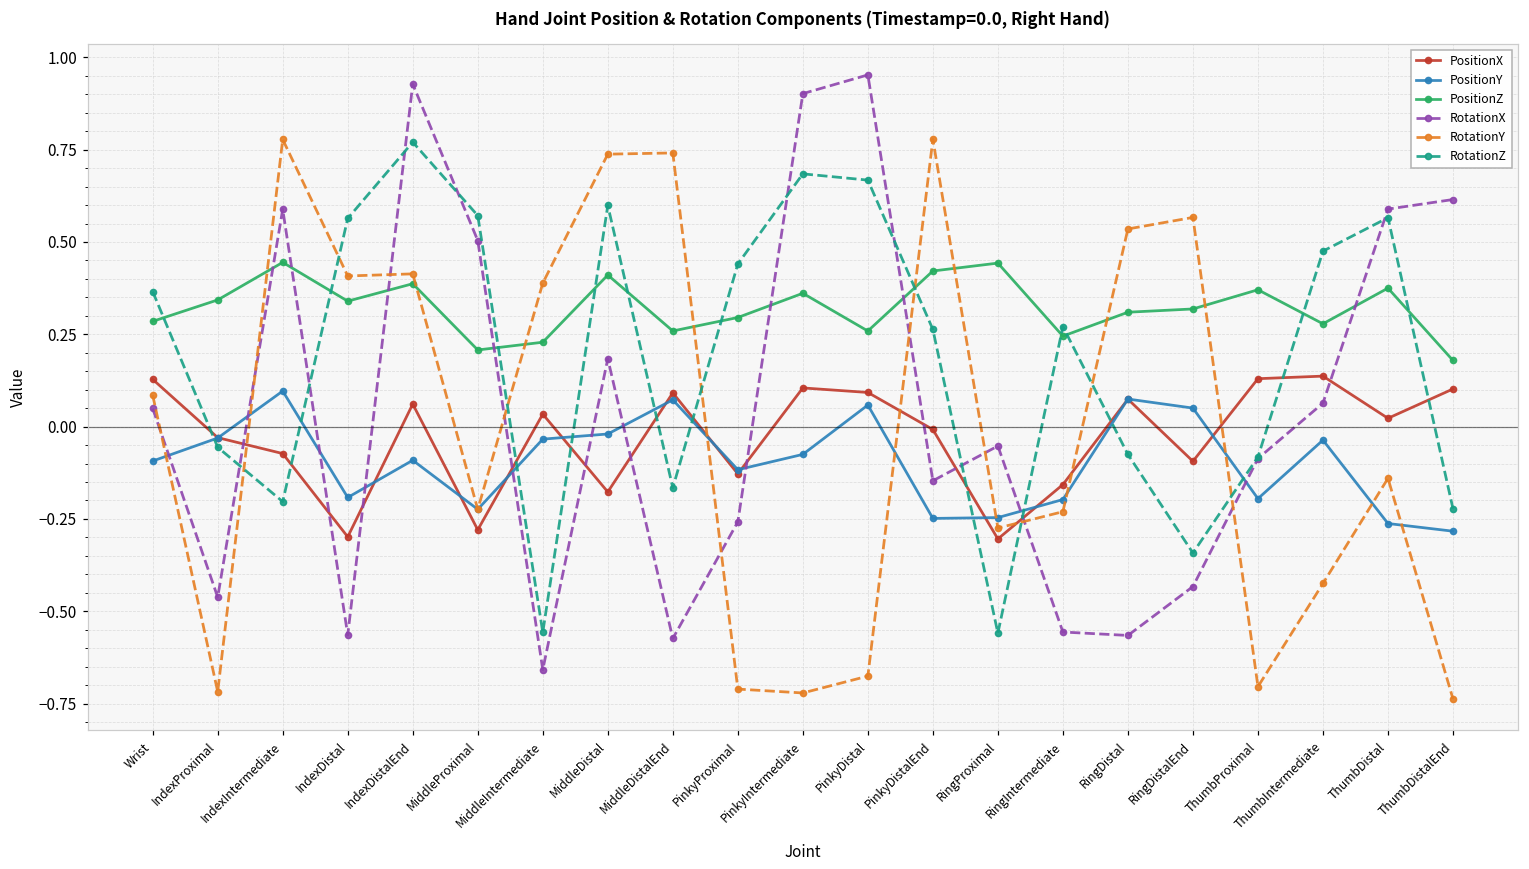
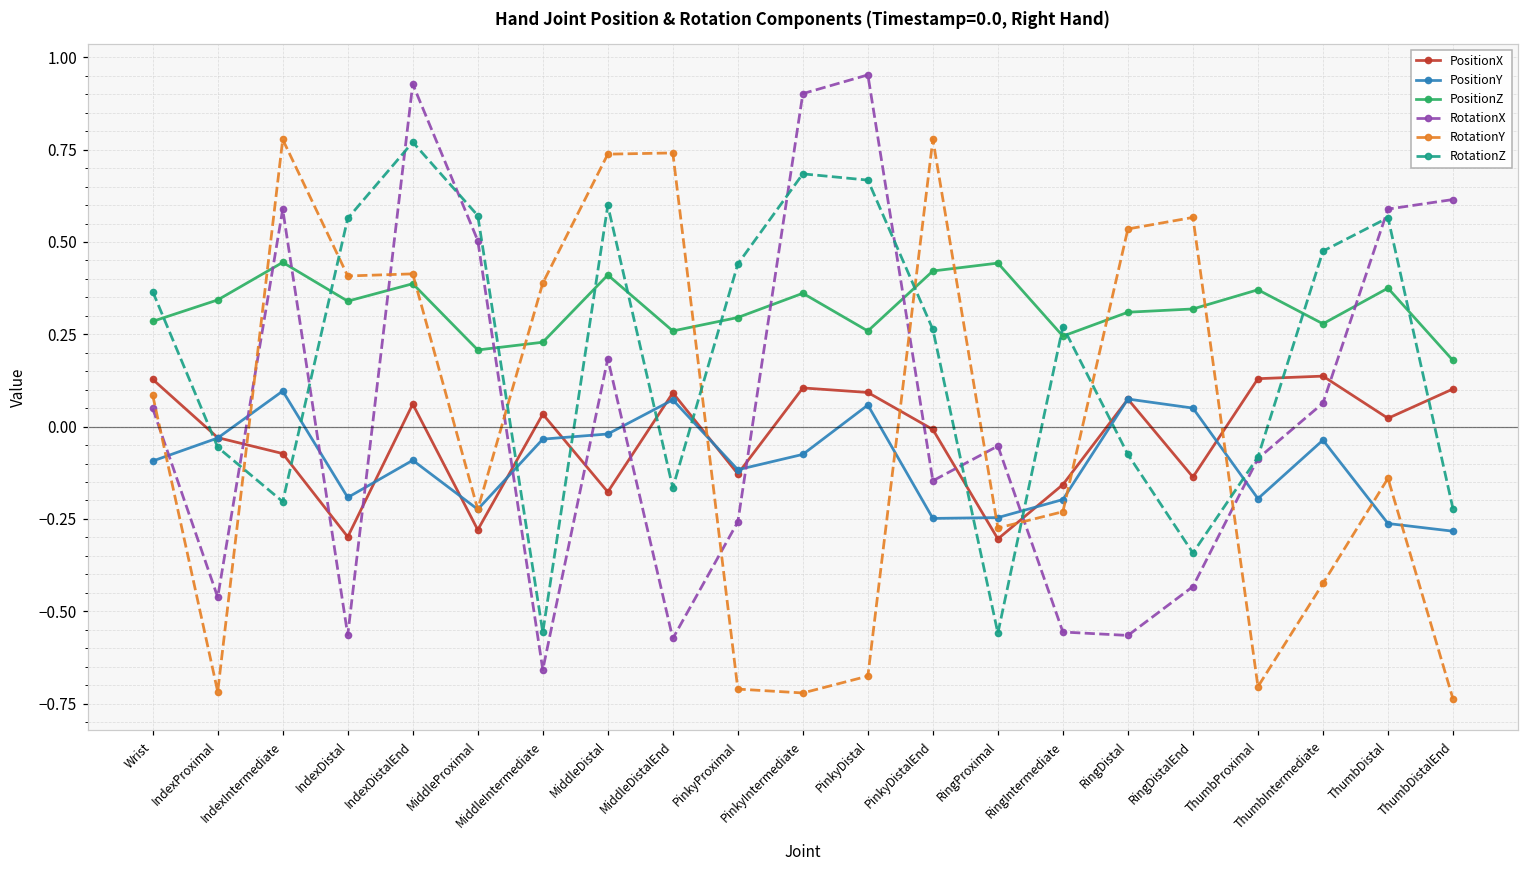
  {
    "PositionX": {
      "Wrist": 0.13,
      "IndexIntermediate": -0.07,
      "IndexDistal": -0.30,
      "IndexDistalEnd": 0.06,
      "MiddleProximal": -0.28,
      "MiddleIntermediate": 0.03,
      "MiddleDistal": -0.18,
      "MiddleDistalEnd": 0.09,
      "PinkyProximal": -0.13,
      "PinkyIntermediate": 0.10,
      "PinkyDistal": 0.09,
      "PinkyDistalEnd": -0.01,
      "RingProximal": -0.30,
      "RingIntermediate": -0.16,
-     "RingDistalEnd": -0.09,
+     "RingDistalEnd": -0.14,
      "ThumbProximal": 0.13,
      "ThumbIntermediate": 0.14,
      "ThumbDistal": 0.02,
      "ThumbDistalEnd": 0.10
    },
    "PositionY": {
      "Wrist": -0.09,
      "IndexIntermediate": 0.10,
      "IndexDistal": -0.19,
      "IndexDistalEnd": -0.09,
      "MiddleIntermediate": -0.03,
      "MiddleDistal": -0.02,
      "MiddleDistalEnd": 0.07,
      "PinkyProximal": -0.12,
      "PinkyIntermediate": -0.08,
      "PinkyDistal": 0.06,
      "PinkyDistalEnd": -0.25,
      "RingProximal": -0.25,
      "RingIntermediate": -0.20,
      "RingDistalEnd": 0.05,
      "ThumbProximal": -0.20,
      "ThumbIntermediate": -0.04,
      "ThumbDistal": -0.26,
      "ThumbDistalEnd": -0.28
    },
    "RotationX": {
      "Wrist": 0.05,
      "IndexProximal": -0.46,
      "IndexIntermediate": 0.59,
      "IndexDistal": -0.56,
      "IndexDistalEnd": 0.93,
      "MiddleProximal": 0.50,
      "MiddleIntermediate": -0.66,
      "MiddleDistal": 0.18,
      "MiddleDistalEnd": -0.57,
      "PinkyProximal": -0.26,
      "PinkyIntermediate": 0.90,
      "PinkyDistal": 0.95,
      "PinkyDistalEnd": -0.15,
      "RingProximal": -0.05,
      "RingIntermediate": -0.56,
      "RingDistal": -0.57,
      "RingDistalEnd": -0.43,
      "ThumbIntermediate": 0.06,
      "ThumbDistal": 0.59,
      "ThumbDistalEnd": 0.61
    },
    "RotationY": {
      "Wrist": 0.09,
      "IndexProximal": -0.72,
      "IndexIntermediate": 0.78,
      "IndexDistal": 0.41,
      "IndexDistalEnd": 0.41,
      "MiddleIntermediate": 0.39,
      "MiddleDistal": 0.74,
      "MiddleDistalEnd": 0.74,
      "PinkyProximal": -0.71,
      "PinkyIntermediate": -0.72,
      "PinkyDistal": -0.68,
      "PinkyDistalEnd": 0.78,
      "RingProximal": -0.27,
      "RingIntermediate": -0.23,
      "RingDistal": 0.54,
      "RingDistalEnd": 0.57,
      "ThumbProximal": -0.70,
      "ThumbIntermediate": -0.42,
      "ThumbDistal": -0.14,
      "ThumbDistalEnd": -0.74
    }
  }
